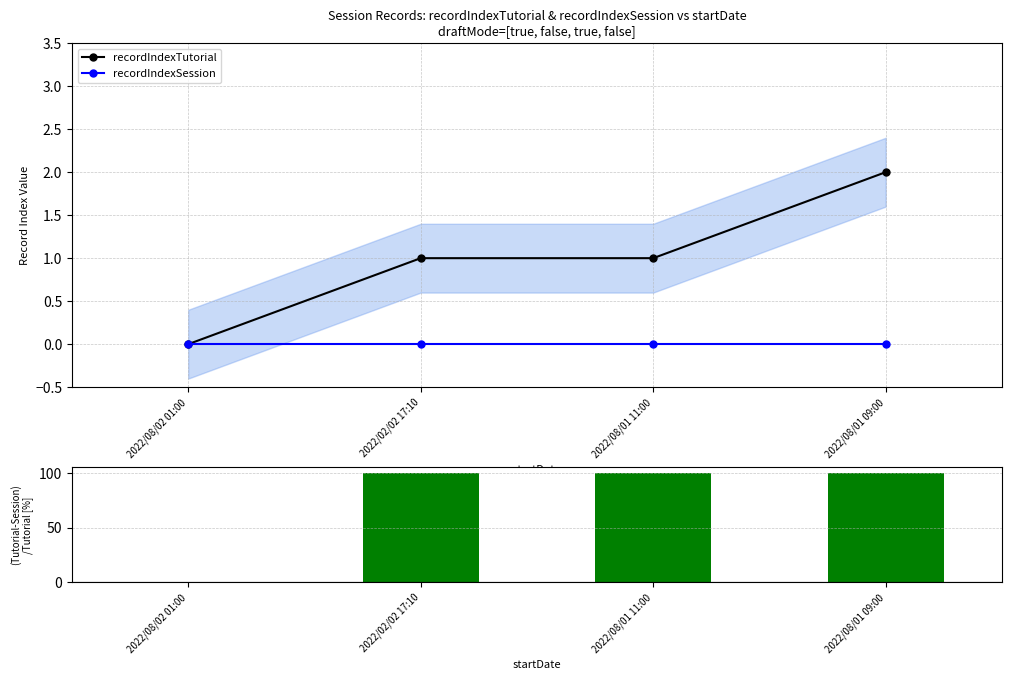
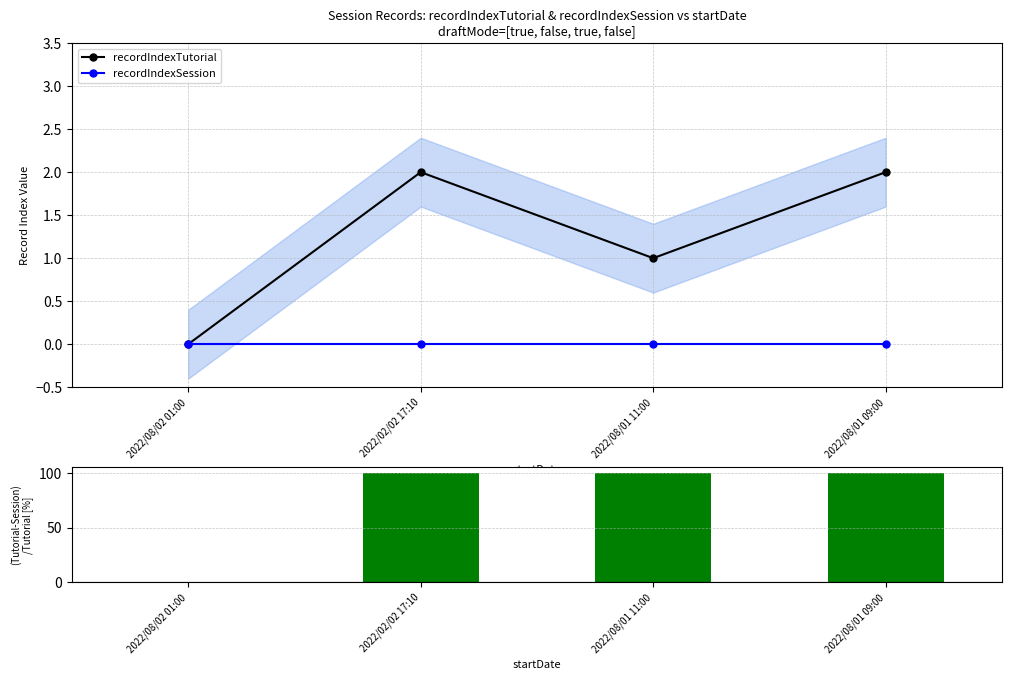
  {
    "Session Records: recordIndexTutorial & recordIndexSession vs startDate draftMode=[true, false, true, false]": {
      "recordIndexTutorial": {
-       "2022/02/02 17:10": 1,
+       "2022/02/02 17:10": 2,
        "2022/08/01 11:00": 1,
        "2022/08/01 09:00": 2
      },
      "recordIndexSession": {
        "2022/02/02 17:10": 0,
        "2022/08/01 11:00": 0,
        "2022/08/01 09:00": 0
      }
    }
  }
